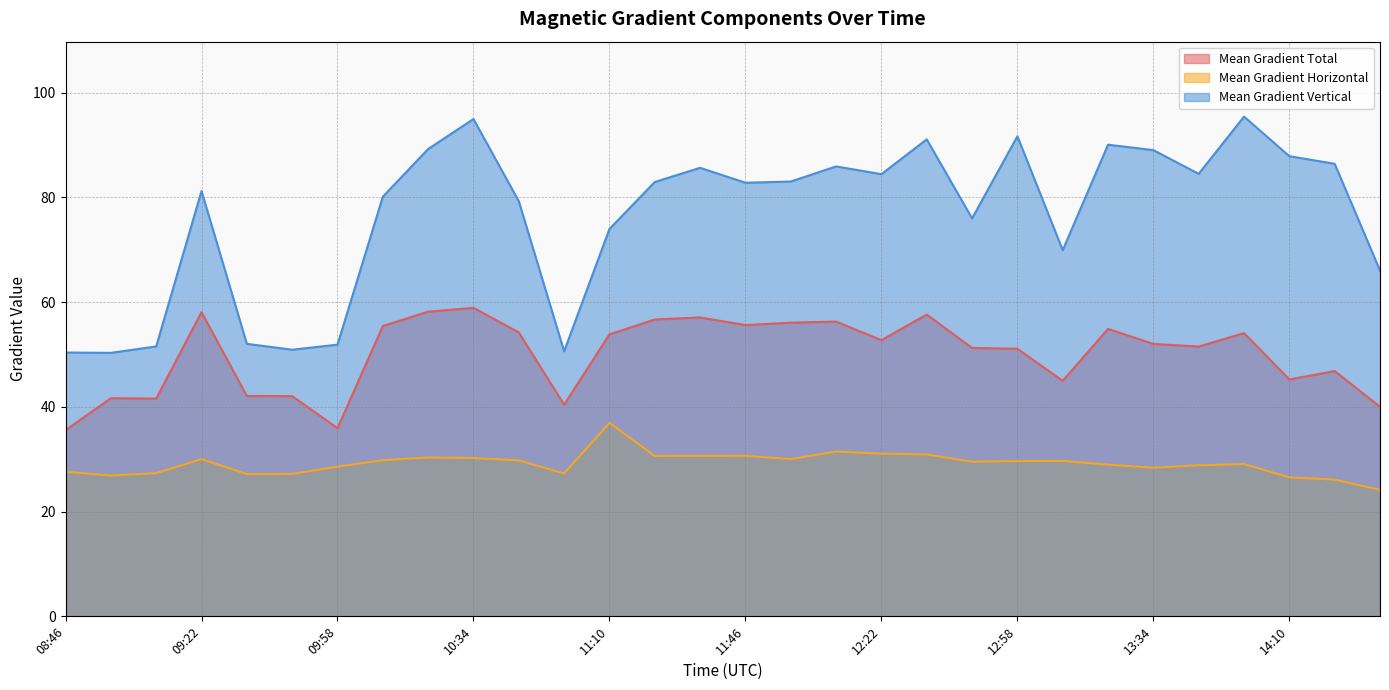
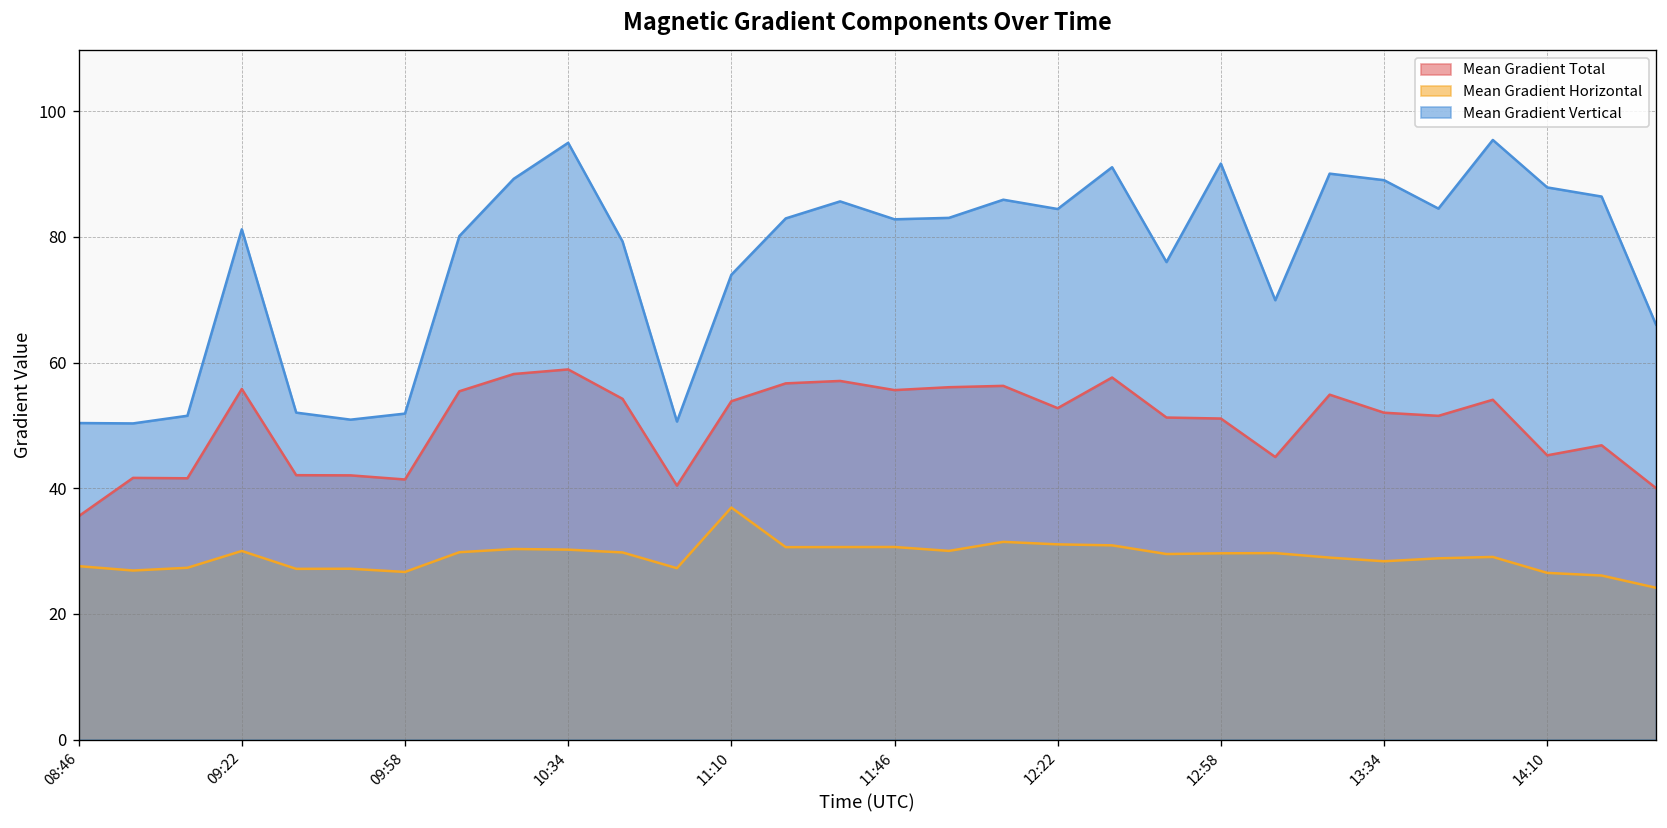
  {
    "Mean Gradient Total": {
      "08:46": 36,
-     "09:22": 58,
-     "09:58": 36,
+     "09:22": 56,
+     "09:58": 41,
      "10:34": 59,
      "11:10": 54,
      "11:46": 56,
      "12:22": 53,
      "12:58": 51,
      "13:34": 52,
      "14:10": 45
    },
    "Mean Gradient Horizontal": {
      "08:46": 28,
      "09:22": 30,
-     "09:58": 29,
+     "09:58": 27,
      "10:34": 30,
      "11:10": 37,
      "11:46": 31,
      "12:22": 31,
      "12:58": 30,
      "13:34": 28,
      "14:10": 27
    },
    "Mean Gradient Vertical": {
      "08:46": 50,
      "09:22": 81,
      "09:58": 52,
      "10:34": 95,
      "11:10": 74,
      "11:46": 83,
      "12:22": 84,
      "12:58": 92,
      "13:34": 89,
      "14:10": 88
    }
  }
